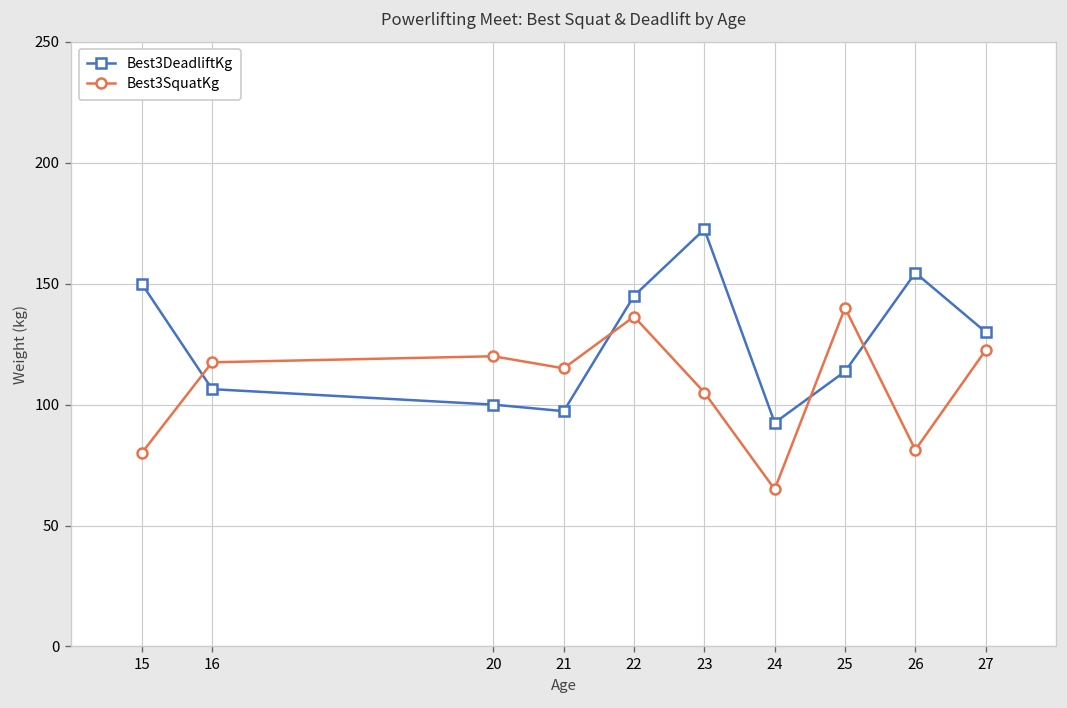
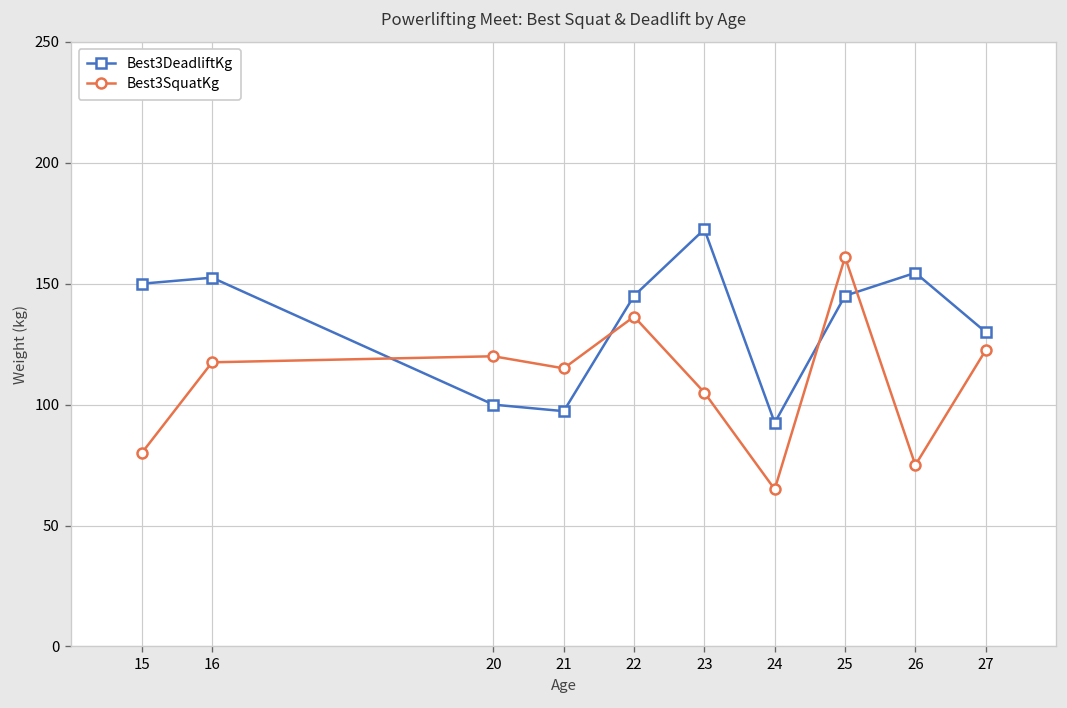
  {
    "Best3DeadliftKg": {
      "15": 150,
-     "16": 106,
+     "16": 153,
      "20": 100,
      "21": 97,
      "22": 145,
      "23": 173,
      "24": 93,
-     "25": 114,
+     "25": 145,
      "26": 155,
      "27": 130
    },
    "Best3SquatKg": {
      "15": 80,
      "16": 118,
      "20": 120,
      "21": 115,
      "22": 136,
      "23": 105,
      "24": 65,
-     "25": 140,
-     "26": 81,
+     "25": 161,
+     "26": 75,
      "27": 123
    }
  }
